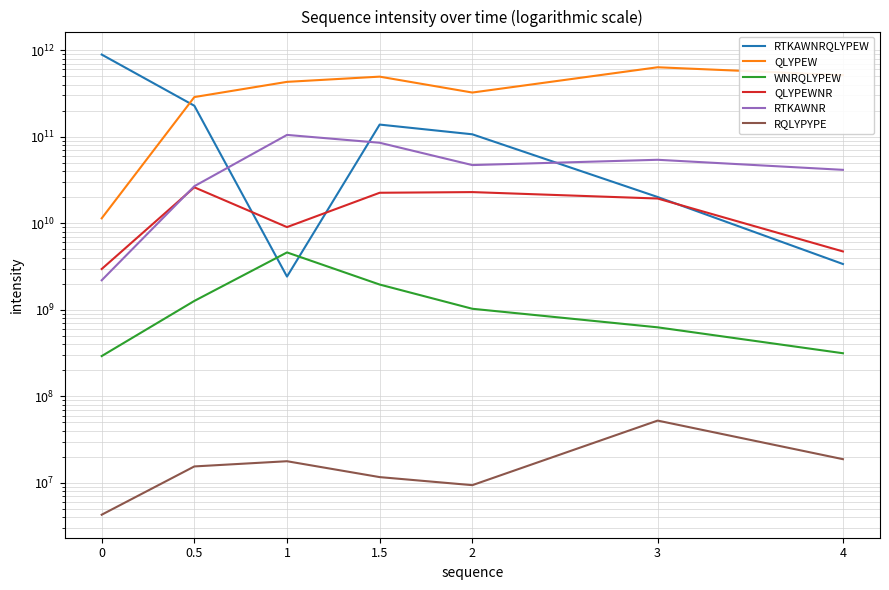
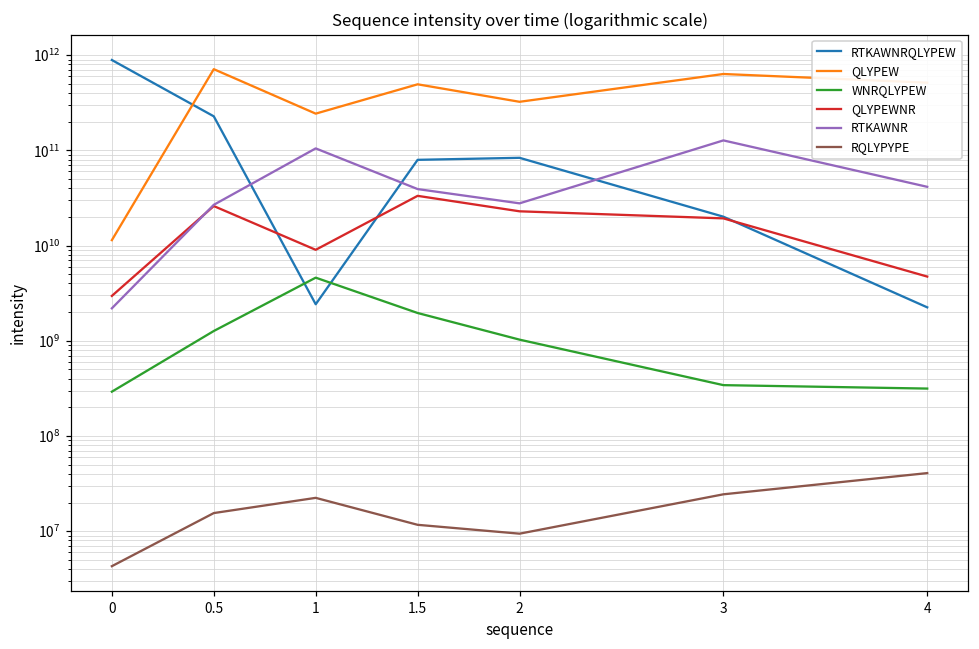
  {
    "RTKAWNRQLYPEW": {
      "0": 900000000000,
      "0.5": 230000000000,
      "1": 2400000000,
-     "1.5": 140000000000,
-     "2": 110000000000,
-     "4": 3400000000
+     "1.5": 80000000000,
+     "2": 80000000000,
+     "4": 2200000000
    },
    "QLYPEW": {
      "0": 11000000000,
-     "0.5": 290000000000,
-     "1": 400000000000,
+     "0.5": 700000000000,
+     "1": 240000000000,
      "1.5": 500000000000,
      "2": 320000000000,
      "3": 600000000000
    },
    "WNRQLYPEW": {
      "0": 290000000,
      "0.5": 1300000000,
      "1": 5000000000,
      "1.5": 2000000000,
      "2": 1000000000,
-     "3": 600000000,
+     "3": 340000000,
      "4": 310000000
    },
    "QLYPEWNR": {
      "0": 3000000000,
      "1": 9000000000,
-     "1.5": 23000000000,
+     "1.5": 33000000000,
      "2": 23000000000,
      "4": 5000000000
    },
    "RTKAWNR": {
      "0": 2200000000,
      "1": 100000000000,
-     "1.5": 90000000000,
-     "2": 50000000000,
-     "3": 50000000000,
+     "1.5": 40000000000,
+     "2": 28000000000,
+     "3": 130000000000,
      "4": 40000000000
    },
    "RQLYPYPE": {
      "0": 4000000,
      "0.5": 16000000,
-     "1": 18000000,
+     "1": 22000000,
      "1.5": 12000000,
      "2": 9000000,
-     "3": 50000000,
-     "4": 19000000
+     "3": 24000000,
+     "4": 40000000
    }
  }
